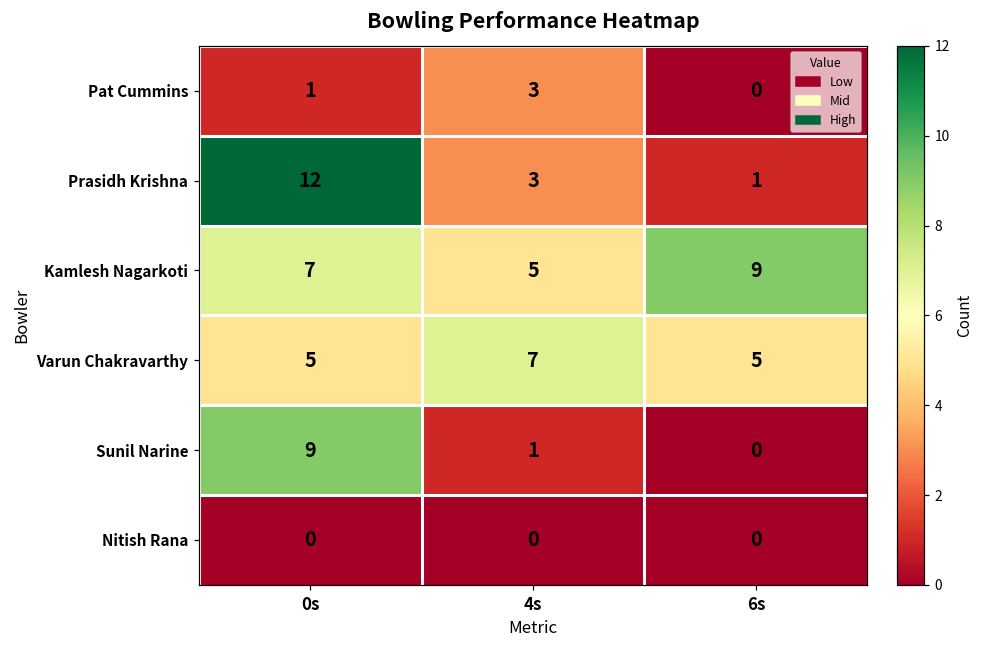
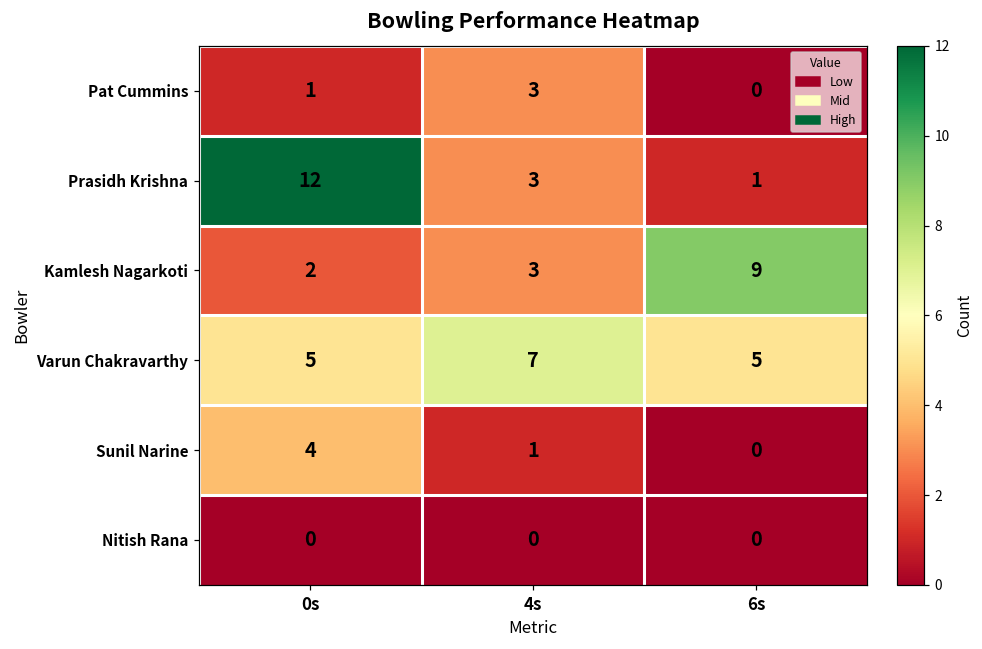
  {
    "Pat Cummins": {
      "0s": 1,
      "4s": 3,
      "6s": 0
    },
    "Prasidh Krishna": {
      "0s": 12,
      "4s": 3,
      "6s": 1
    },
    "Kamlesh Nagarkoti": {
-     "0s": 7,
-     "4s": 5,
+     "0s": 2,
+     "4s": 3,
      "6s": 9
    },
    "Varun Chakravarthy": {
      "0s": 5,
      "4s": 7,
      "6s": 5
    },
    "Sunil Narine": {
-     "0s": 9,
+     "0s": 4,
      "4s": 1,
      "6s": 0
    },
    "Nitish Rana": {
      "0s": 0,
      "4s": 0,
      "6s": 0
    }
  }
